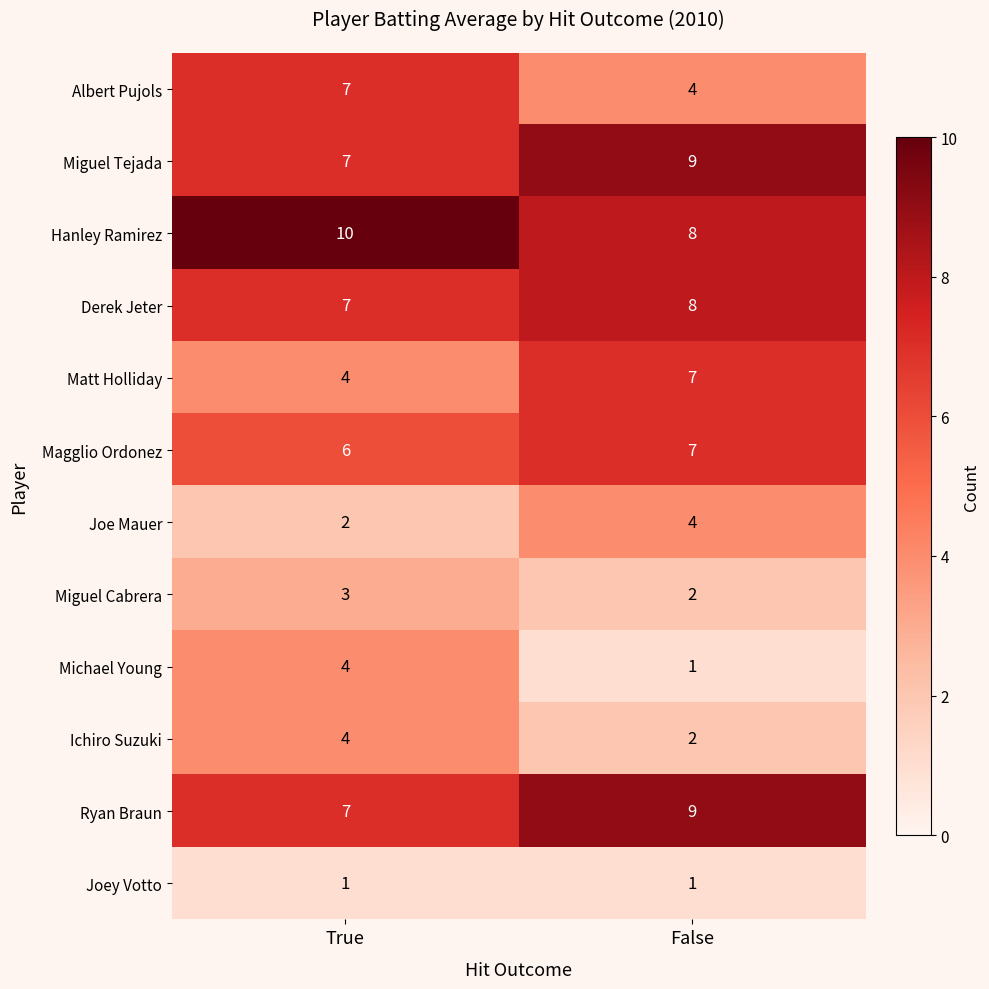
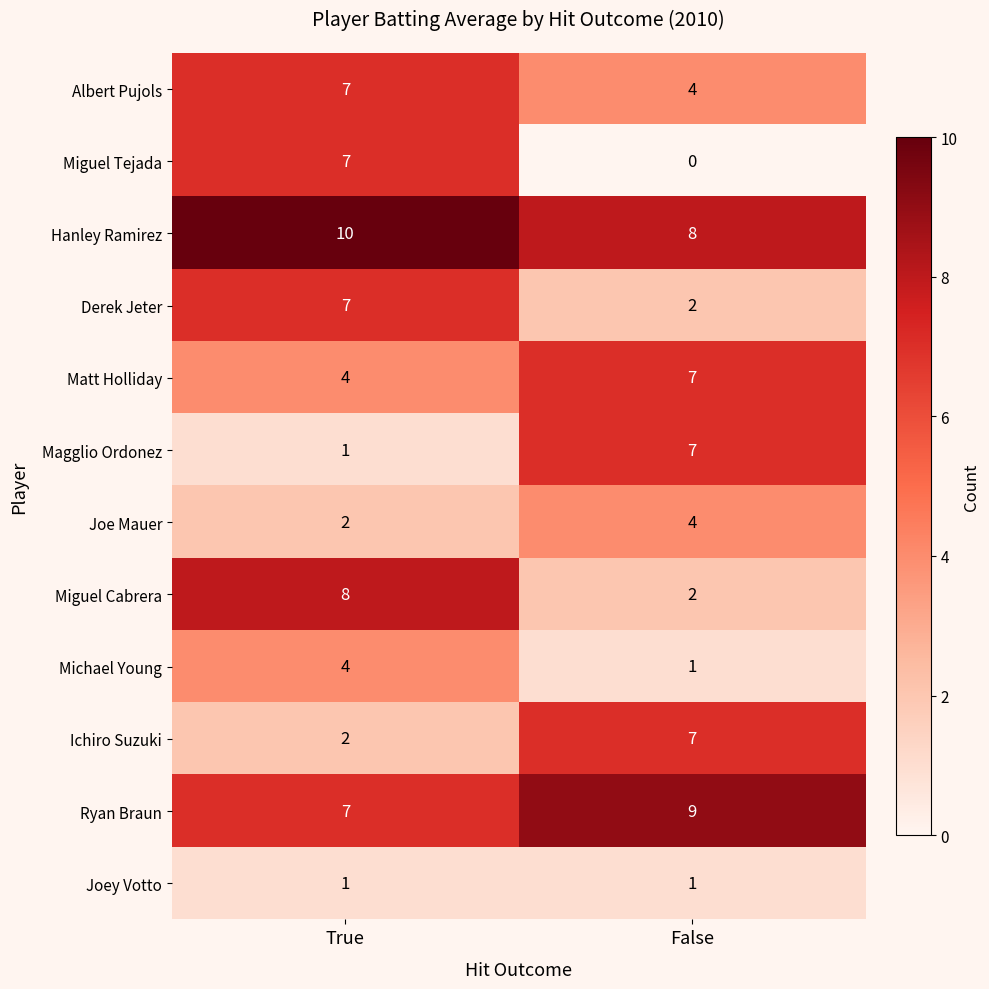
  {
    "Albert Pujols": {
      "True": 7,
      "False": 4
    },
    "Miguel Tejada": {
      "True": 7,
-     "False": 9
+     "False": 0
    },
    "Hanley Ramirez": {
      "True": 10,
      "False": 8
    },
    "Derek Jeter": {
      "True": 7,
-     "False": 8
+     "False": 2
    },
    "Matt Holliday": {
      "True": 4,
      "False": 7
    },
    "Magglio Ordonez": {
-     "True": 6,
+     "True": 1,
      "False": 7
    },
    "Joe Mauer": {
      "True": 2,
      "False": 4
    },
    "Miguel Cabrera": {
-     "True": 3,
+     "True": 8,
      "False": 2
    },
    "Michael Young": {
      "True": 4,
      "False": 1
    },
    "Ichiro Suzuki": {
-     "True": 4,
-     "False": 2
+     "True": 2,
+     "False": 7
    },
    "Ryan Braun": {
      "True": 7,
      "False": 9
    },
    "Joey Votto": {
      "True": 1,
      "False": 1
    }
  }
